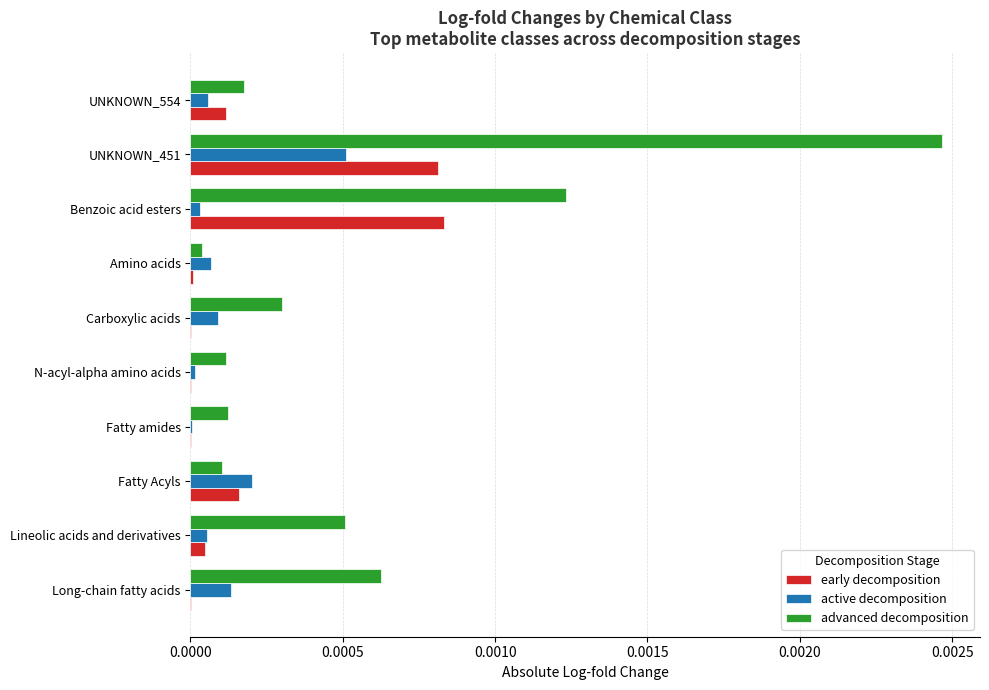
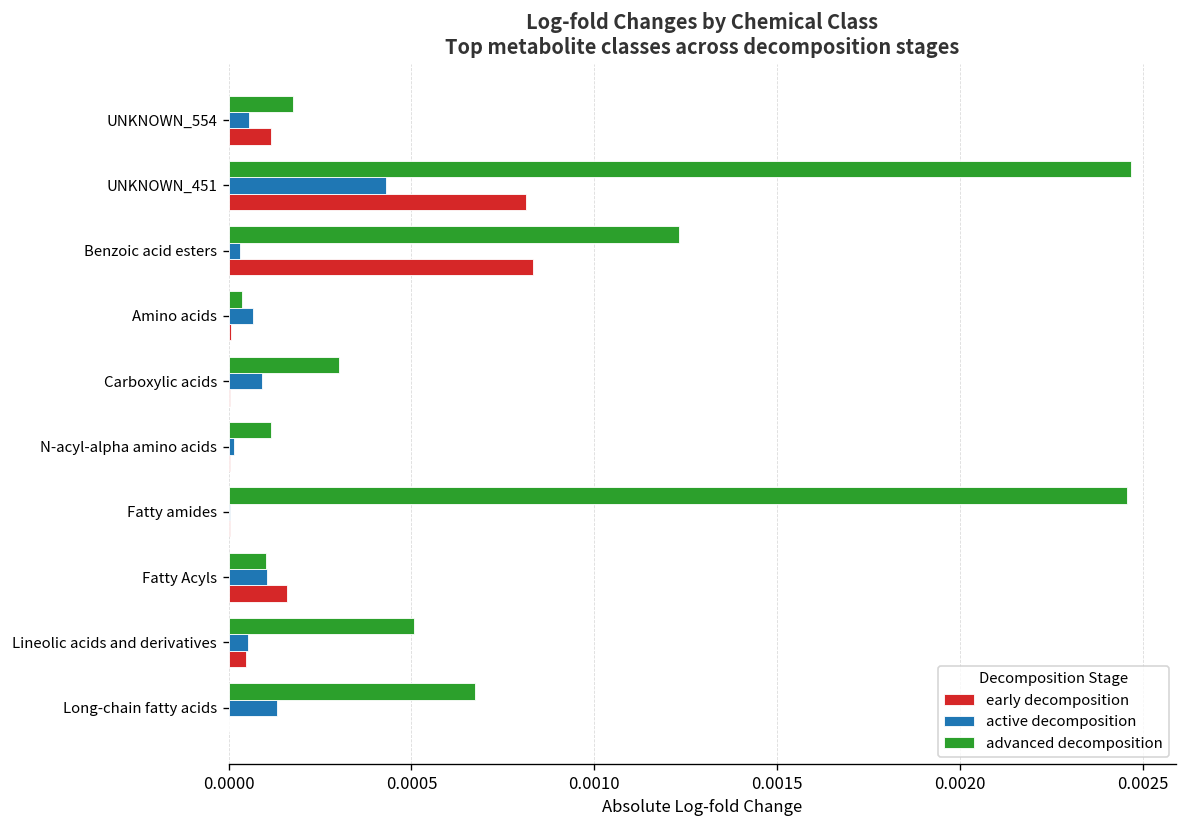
  {
    "early decomposition": {
      "UNKNOWN_554": 0.00012,
      "UNKNOWN_451": 0.00081,
      "Benzoic acid esters": 0.00083,
      "Fatty Acyls": 0.00016,
      "Lineolic acids and derivatives": 0.00005
    },
    "active decomposition": {
      "UNKNOWN_554": 0.00006,
-     "UNKNOWN_451": 0.00051,
+     "UNKNOWN_451": 0.00043,
      "Benzoic acid esters": 0.00003,
      "Amino acids": 0.00007,
      "Carboxylic acids": 0.00009,
      "N-acyl-alpha amino acids": 0.00001,
-     "Fatty Acyls": 0.00020,
+     "Fatty Acyls": 0.00011,
      "Lineolic acids and derivatives": 0.00005,
      "Long-chain fatty acids": 0.00013
    },
    "advanced decomposition": {
      "UNKNOWN_554": 0.00018,
      "UNKNOWN_451": 0.00247,
      "Benzoic acid esters": 0.00123,
      "Amino acids": 0.00004,
      "Carboxylic acids": 0.00030,
      "N-acyl-alpha amino acids": 0.00012,
-     "Fatty amides": 0.00012,
+     "Fatty amides": 0.00246,
      "Fatty Acyls": 0.00010,
      "Lineolic acids and derivatives": 0.00051,
-     "Long-chain fatty acids": 0.00063
+     "Long-chain fatty acids": 0.00067
    }
  }
